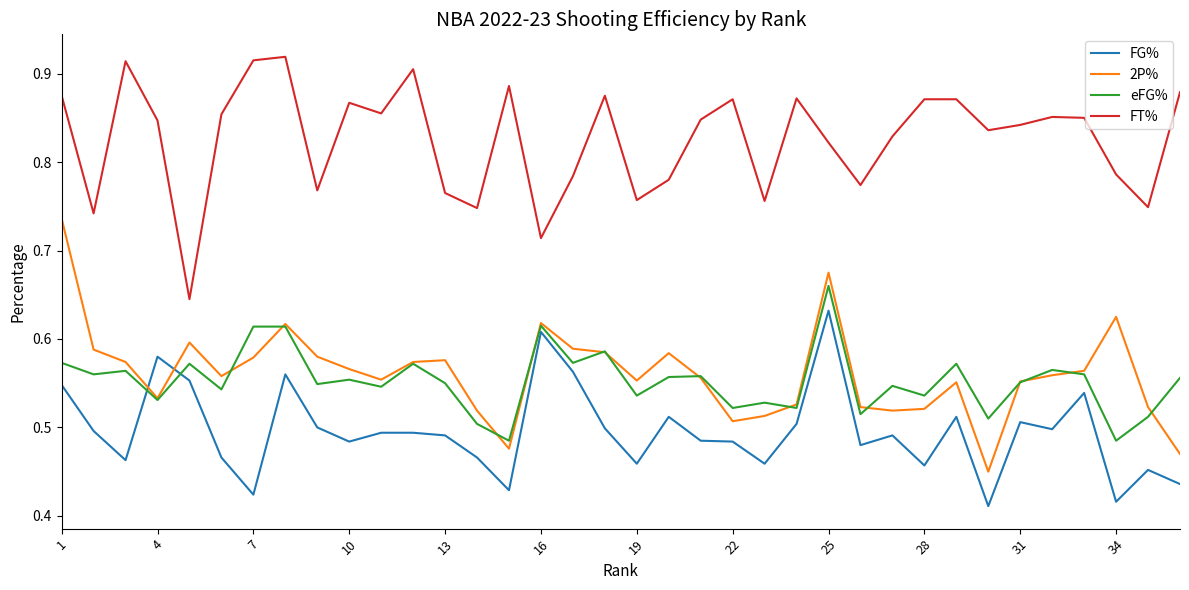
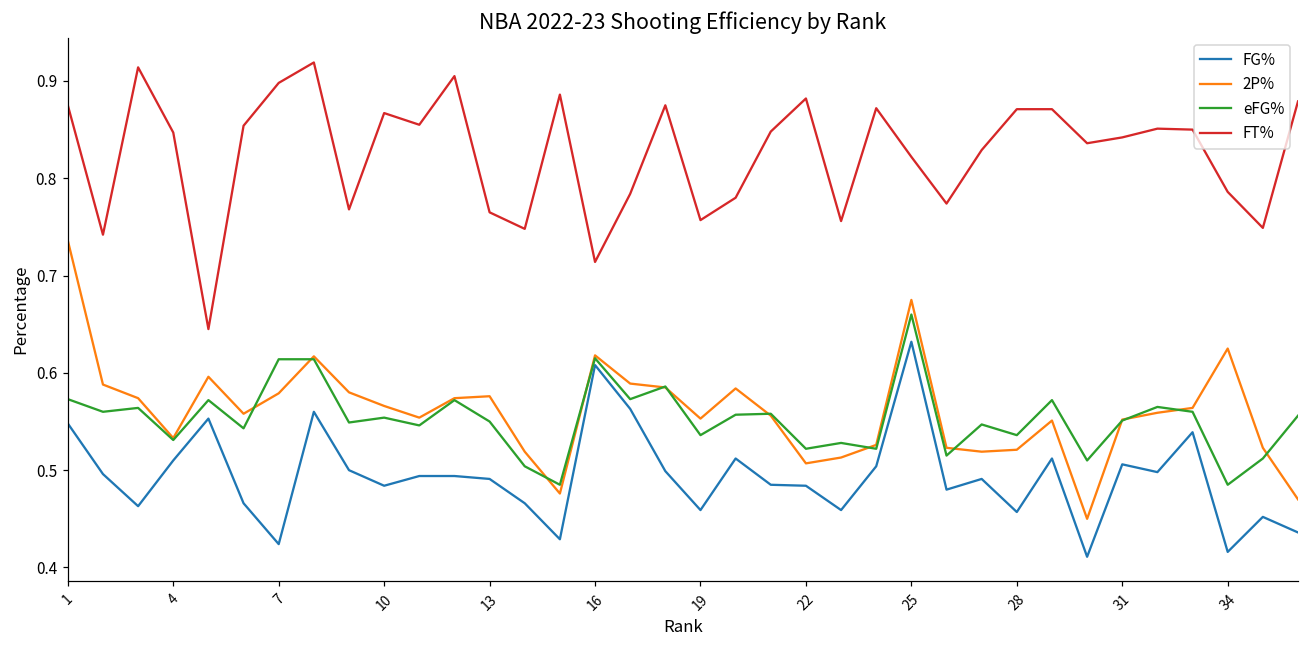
  {
    "FG%": {
      "1": 0.55,
-     "4": 0.58,
+     "4": 0.51,
      "7": 0.42,
      "10": 0.48,
      "13": 0.49,
      "16": 0.61,
      "19": 0.46,
      "22": 0.48,
      "25": 0.63,
      "28": 0.46,
      "31": 0.51,
      "34": 0.42
    },
    "2P%": {
      "1": 0.74,
      "7": 0.58,
      "10": 0.57,
      "13": 0.58,
      "16": 0.62,
      "19": 0.55,
      "22": 0.51,
      "25": 0.68,
      "28": 0.52,
      "34": 0.63
    },
    "eFG%": {
      "1": 0.57,
      "7": 0.61,
      "10": 0.55,
      "13": 0.55,
      "16": 0.62,
      "19": 0.54,
      "22": 0.52,
      "25": 0.66,
      "28": 0.54,
      "34": 0.49
    },
    "FT%": {
      "1": 0.88,
      "4": 0.85,
-     "7": 0.92,
+     "7": 0.90,
      "10": 0.87,
      "13": 0.77,
      "16": 0.71,
      "19": 0.76,
-     "22": 0.87,
+     "22": 0.88,
      "25": 0.82,
      "28": 0.87,
      "31": 0.84,
      "34": 0.79
    }
  }
